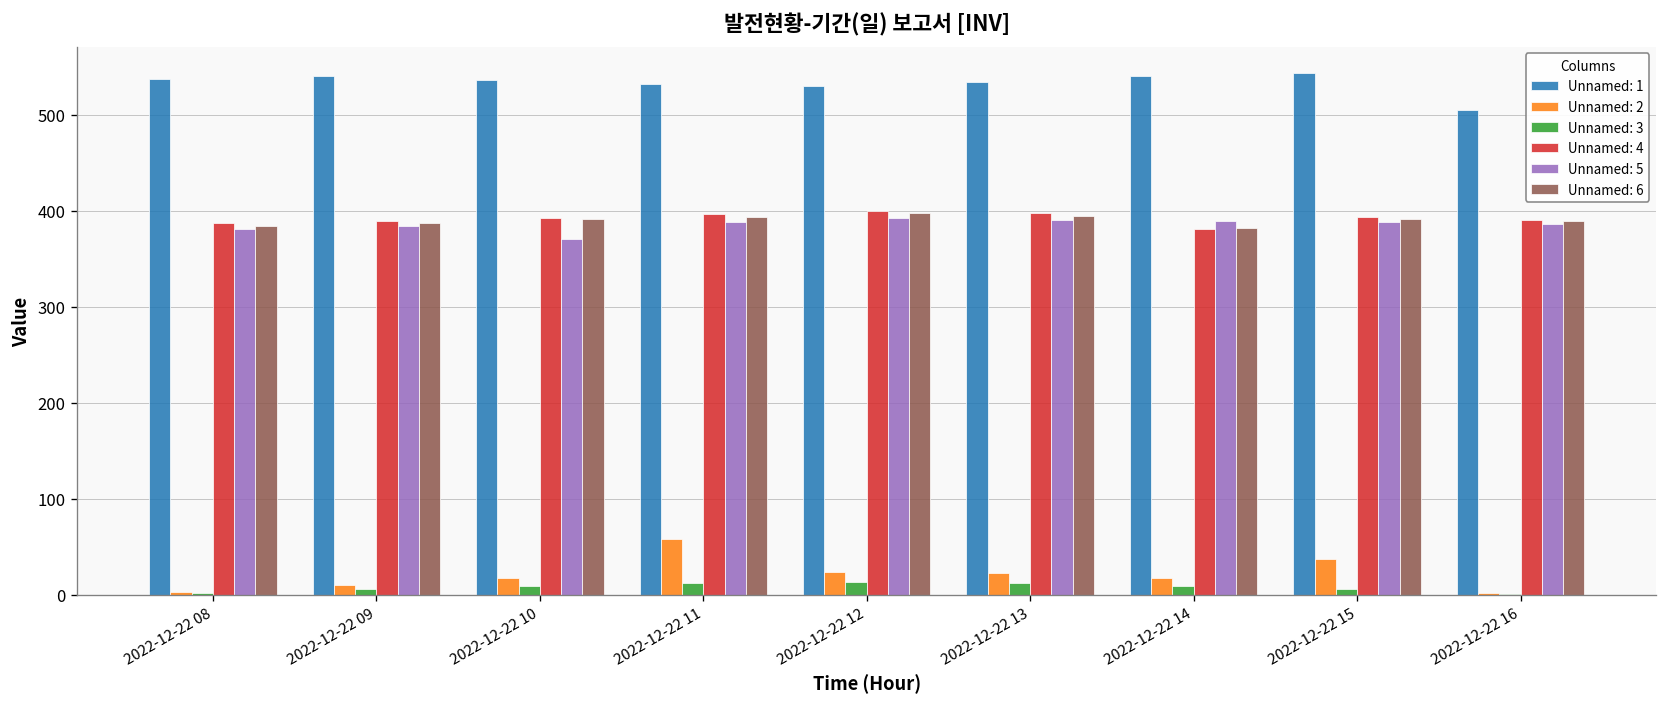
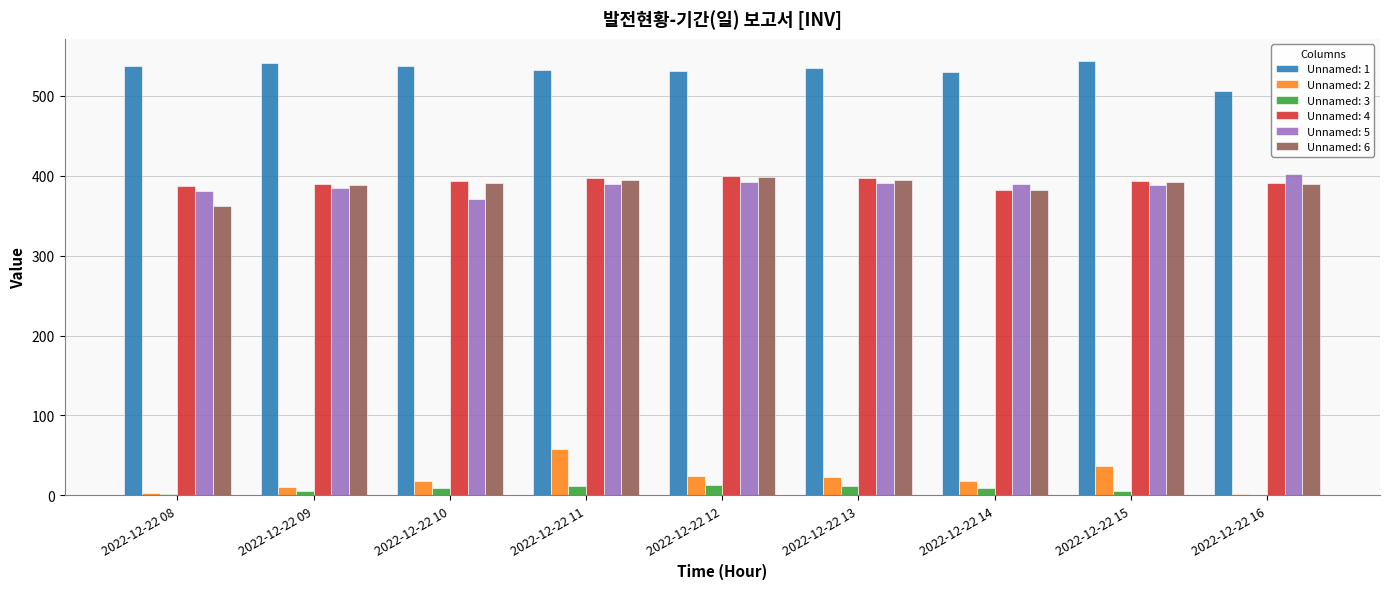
  {
    "Unnamed: 1": {
      "2022-12-22 08": 540,
      "2022-12-22 09": 540,
      "2022-12-22 10": 540,
      "2022-12-22 11": 530,
      "2022-12-22 12": 530,
      "2022-12-22 13": 530,
-     "2022-12-22 14": 540,
+     "2022-12-22 14": 530,
      "2022-12-22 15": 540,
      "2022-12-22 16": 510
    },
    "Unnamed: 2": {
      "2022-12-22 09": 10,
      "2022-12-22 10": 20,
      "2022-12-22 11": 60,
      "2022-12-22 12": 20,
      "2022-12-22 13": 20,
      "2022-12-22 14": 20,
      "2022-12-22 15": 40
    },
    "Unnamed: 3": {
      "2022-12-22 09": 10,
      "2022-12-22 10": 10,
      "2022-12-22 11": 10,
      "2022-12-22 12": 10,
      "2022-12-22 13": 10,
      "2022-12-22 14": 10,
      "2022-12-22 15": 10
    },
    "Unnamed: 4": {
      "2022-12-22 08": 390,
      "2022-12-22 09": 390,
      "2022-12-22 10": 390,
      "2022-12-22 11": 400,
      "2022-12-22 12": 400,
      "2022-12-22 13": 400,
      "2022-12-22 14": 380,
      "2022-12-22 15": 390,
      "2022-12-22 16": 390
    },
    "Unnamed: 5": {
      "2022-12-22 08": 380,
      "2022-12-22 09": 380,
      "2022-12-22 10": 370,
      "2022-12-22 11": 390,
      "2022-12-22 12": 390,
      "2022-12-22 13": 390,
      "2022-12-22 14": 390,
      "2022-12-22 15": 390,
-     "2022-12-22 16": 390
+     "2022-12-22 16": 400
    },
    "Unnamed: 6": {
-     "2022-12-22 08": 380,
+     "2022-12-22 08": 360,
      "2022-12-22 09": 390,
      "2022-12-22 10": 390,
      "2022-12-22 11": 390,
      "2022-12-22 12": 400,
      "2022-12-22 13": 400,
      "2022-12-22 14": 380,
      "2022-12-22 15": 390,
      "2022-12-22 16": 390
    }
  }
